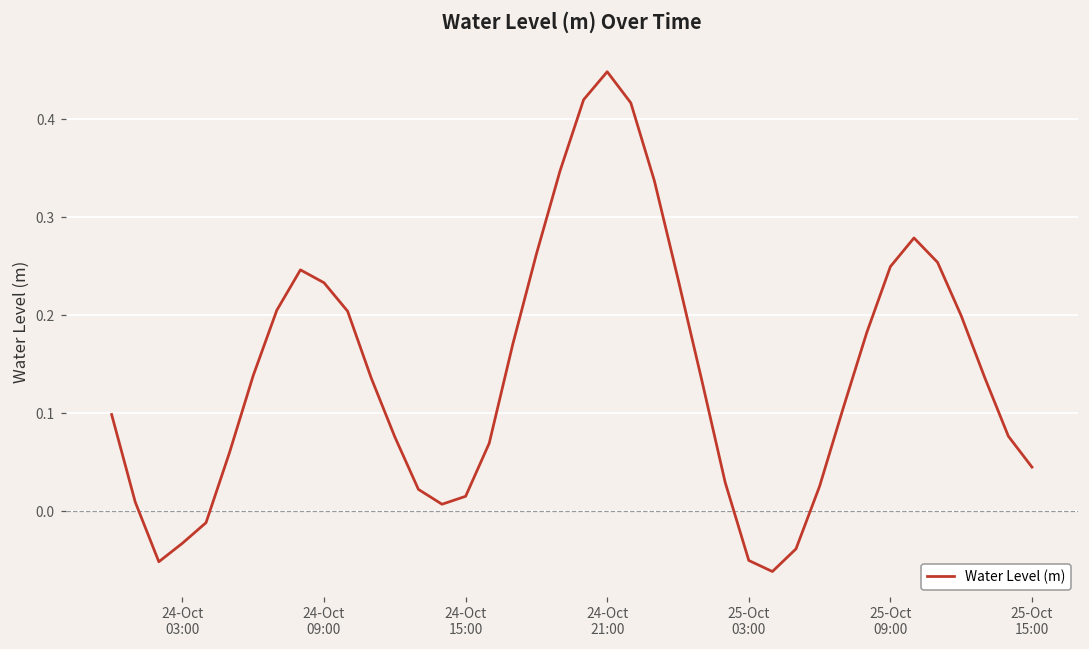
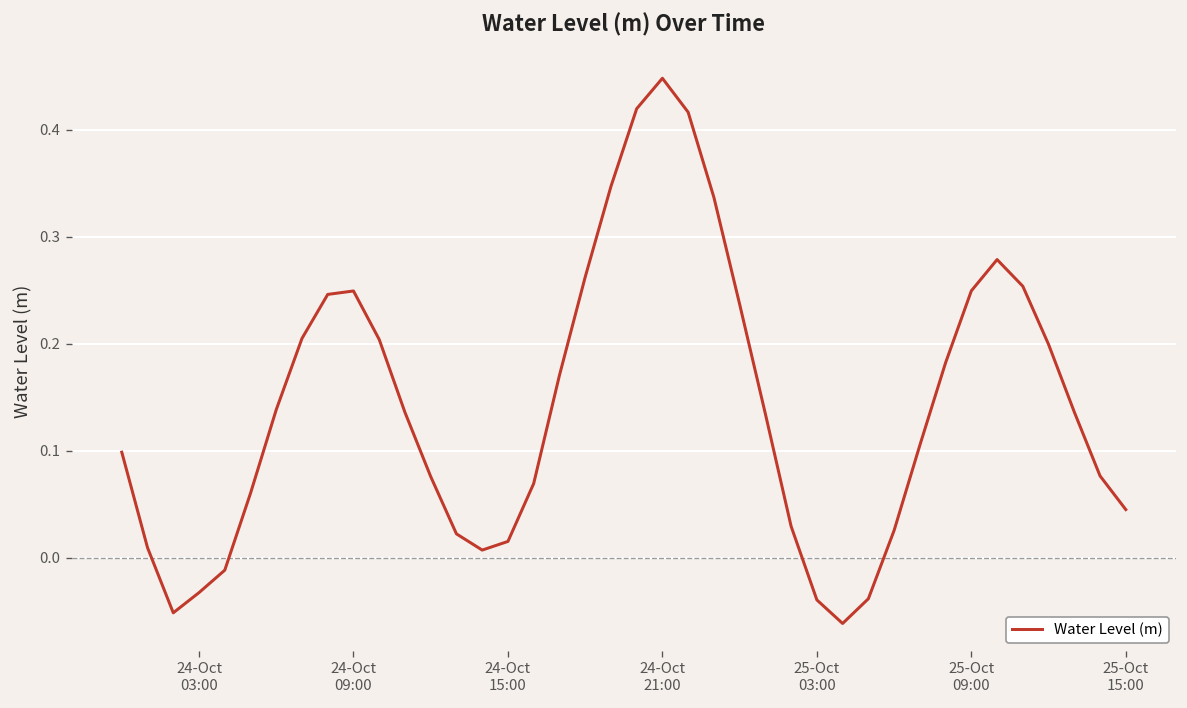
  {
    "24-Oct 03:00": -0.03,
-   "24-Oct 09:00": 0.23,
+   "24-Oct 09:00": 0.25,
    "24-Oct 15:00": 0.02,
    "24-Oct 21:00": 0.45,
-   "25-Oct 03:00": -0.05,
+   "25-Oct 03:00": -0.04,
    "25-Oct 09:00": 0.25,
    "25-Oct 15:00": 0.05
  }
